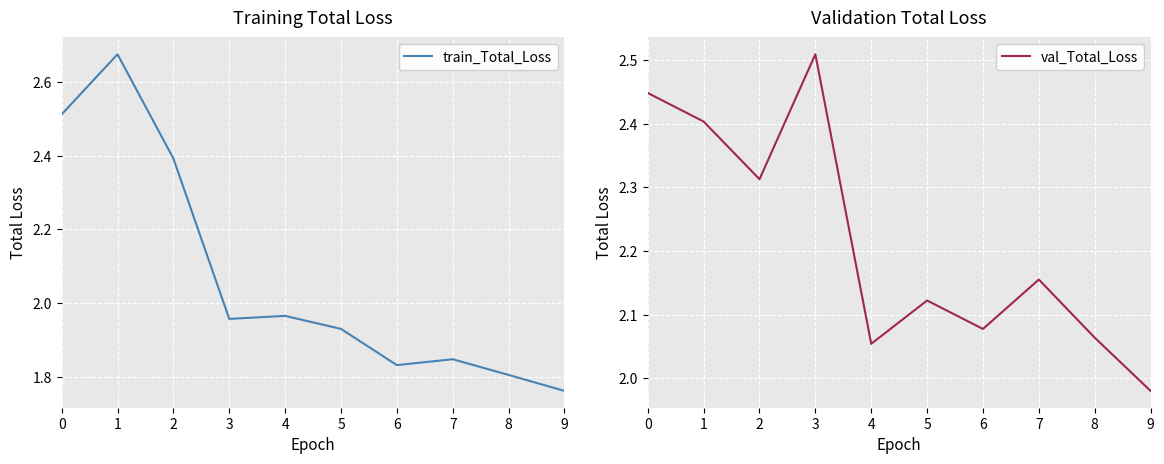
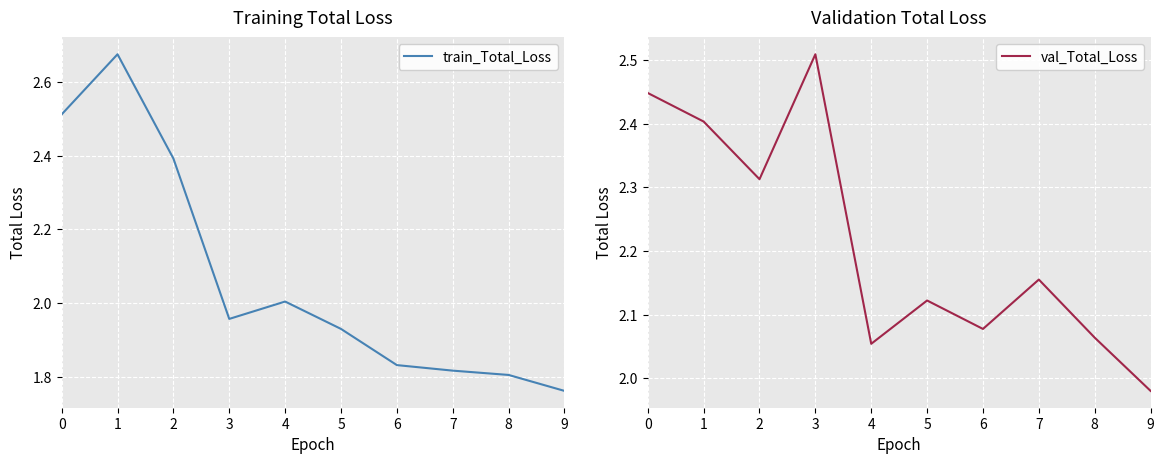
  {
    "Training Total Loss": {
      "0": 2.51,
      "1": 2.67,
      "2": 2.39,
      "3": 1.96,
-     "4": 1.97,
+     "4": 2.00,
      "5": 1.93,
      "6": 1.83,
-     "7": 1.85,
+     "7": 1.82,
      "8": 1.81,
      "9": 1.76
    },
    "Validation Total Loss": {
      "0": 2.45,
      "1": 2.40,
      "2": 2.31,
      "3": 2.51,
      "4": 2.05,
      "5": 2.12,
      "6": 2.08,
      "7": 2.16,
      "8": 2.06,
      "9": 1.98
    }
  }
